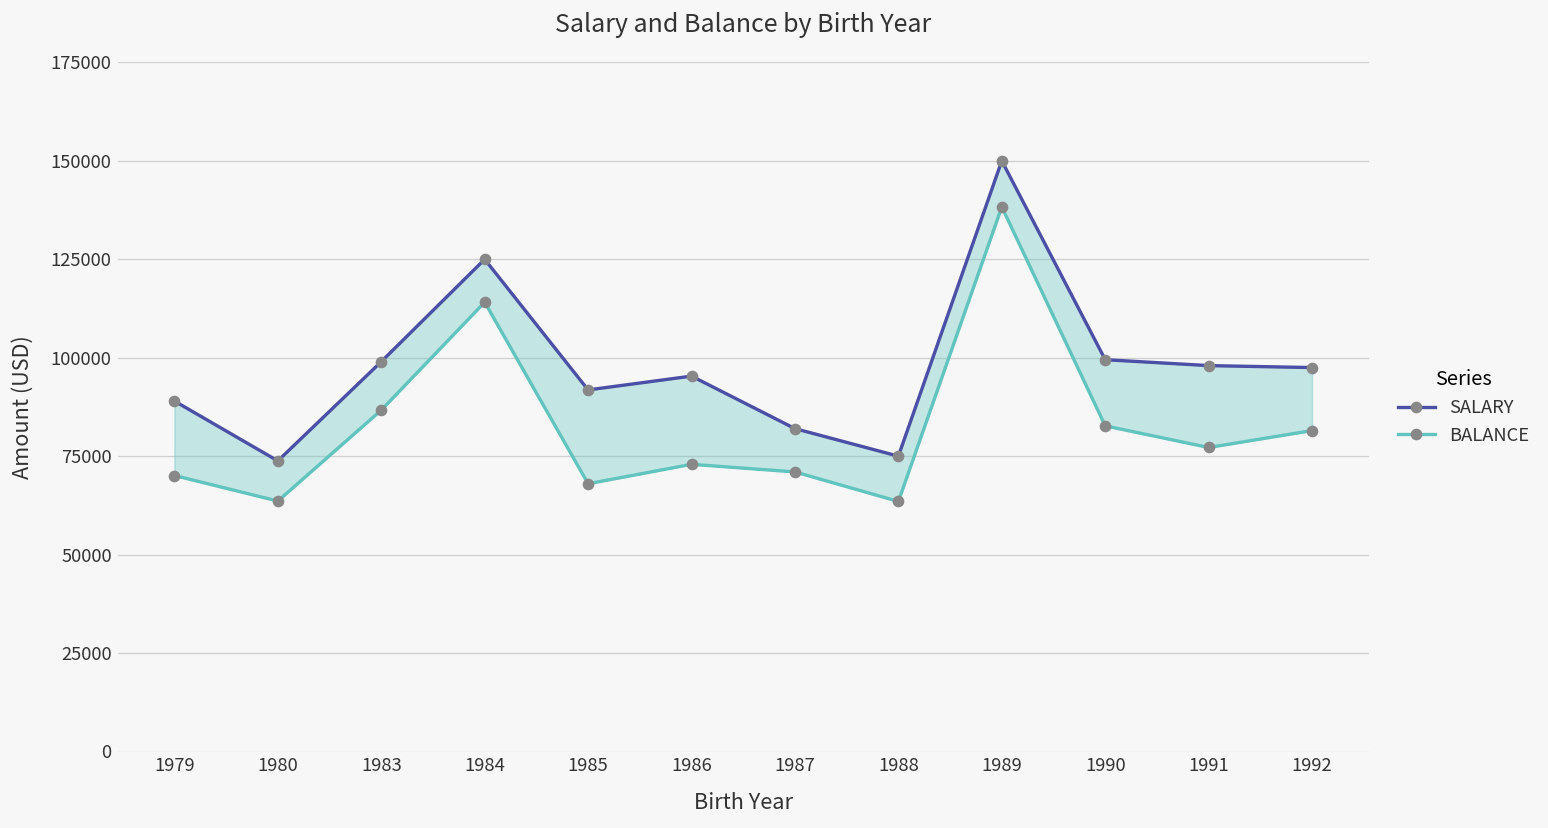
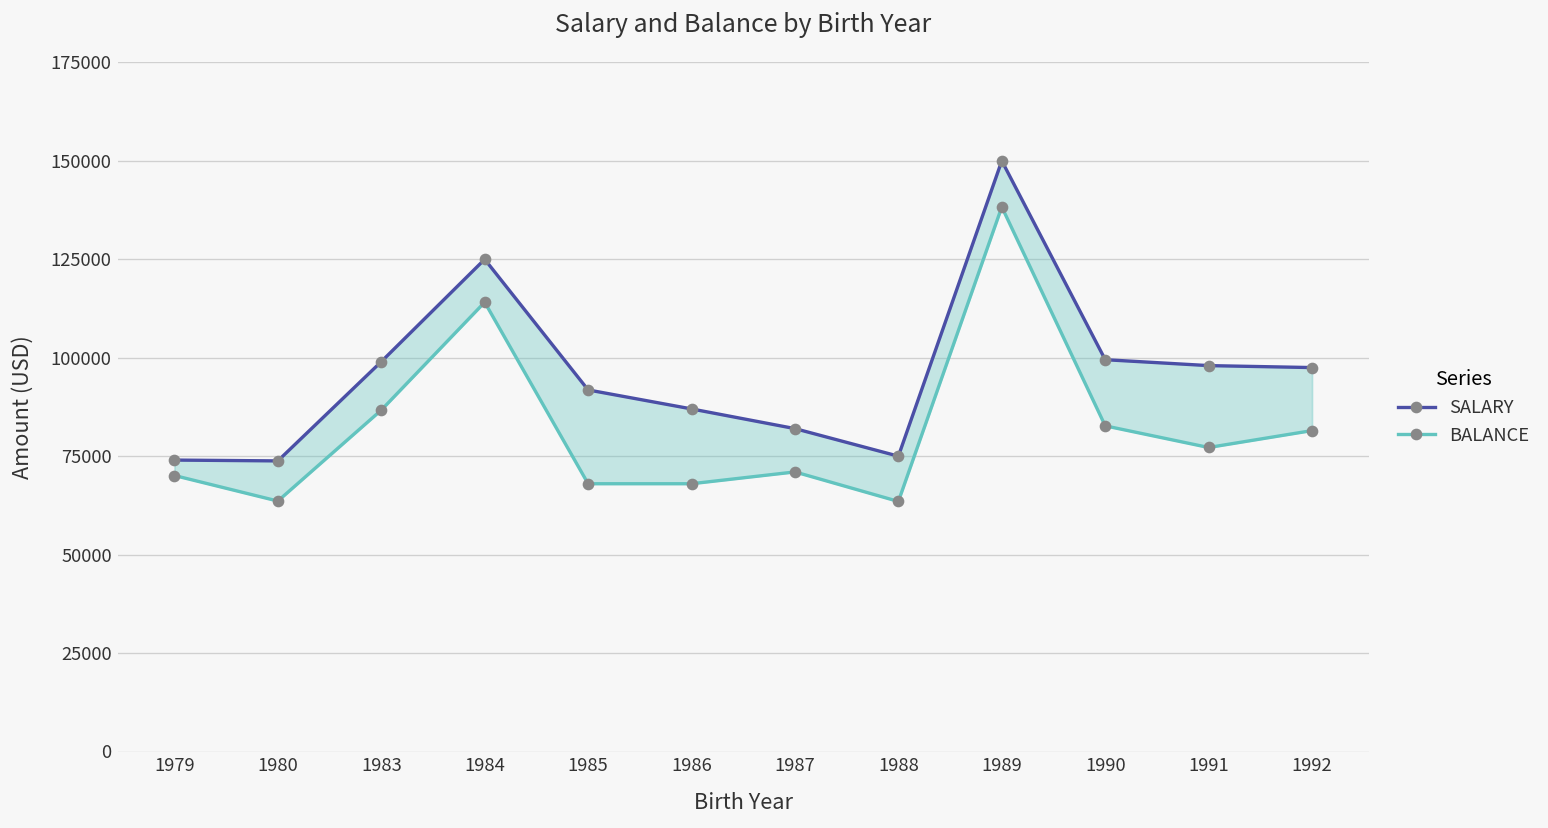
  {
    "SALARY": {
-     "1979": 89000,
+     "1979": 74000,
      "1980": 74000,
      "1983": 99000,
      "1984": 125000,
      "1985": 92000,
-     "1986": 95000,
+     "1986": 87000,
      "1987": 82000,
      "1988": 75000,
      "1989": 150000,
      "1990": 100000,
      "1991": 98000,
      "1992": 98000
    },
    "BALANCE": {
      "1979": 70000,
      "1980": 64000,
      "1983": 87000,
      "1984": 114000,
      "1985": 68000,
-     "1986": 73000,
+     "1986": 68000,
      "1987": 71000,
      "1988": 64000,
      "1989": 138000,
      "1990": 83000,
      "1991": 77000,
      "1992": 82000
    }
  }
